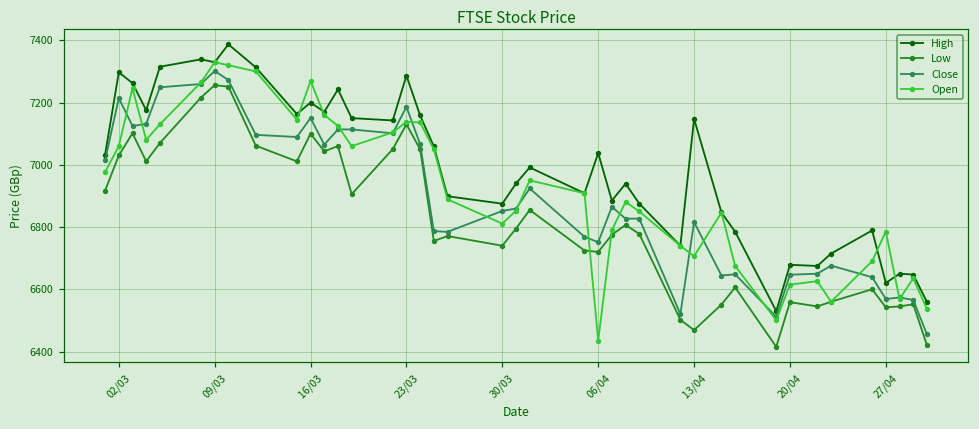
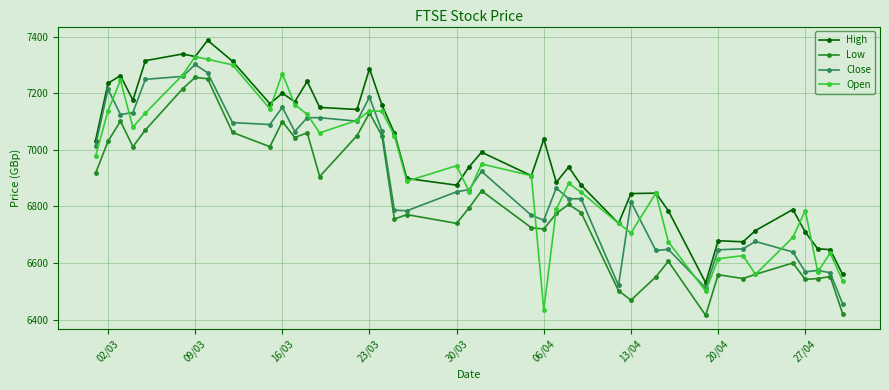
  {
    "High": {
-     "02/03": 7300,
+     "02/03": 7240,
      "16/03": 7200,
      "23/03": 7290,
      "30/03": 6880,
      "06/04": 7040,
-     "13/04": 7150,
+     "13/04": 6850,
      "20/04": 6680,
-     "27/04": 6620
+     "27/04": 6710
    },
    "Open": {
-     "02/03": 7060,
+     "02/03": 7140,
      "16/03": 7270,
-     "30/03": 6810,
+     "30/03": 6940,
      "06/04": 6430,
      "13/04": 6710,
      "20/04": 6620,
      "27/04": 6790
    }
  }
